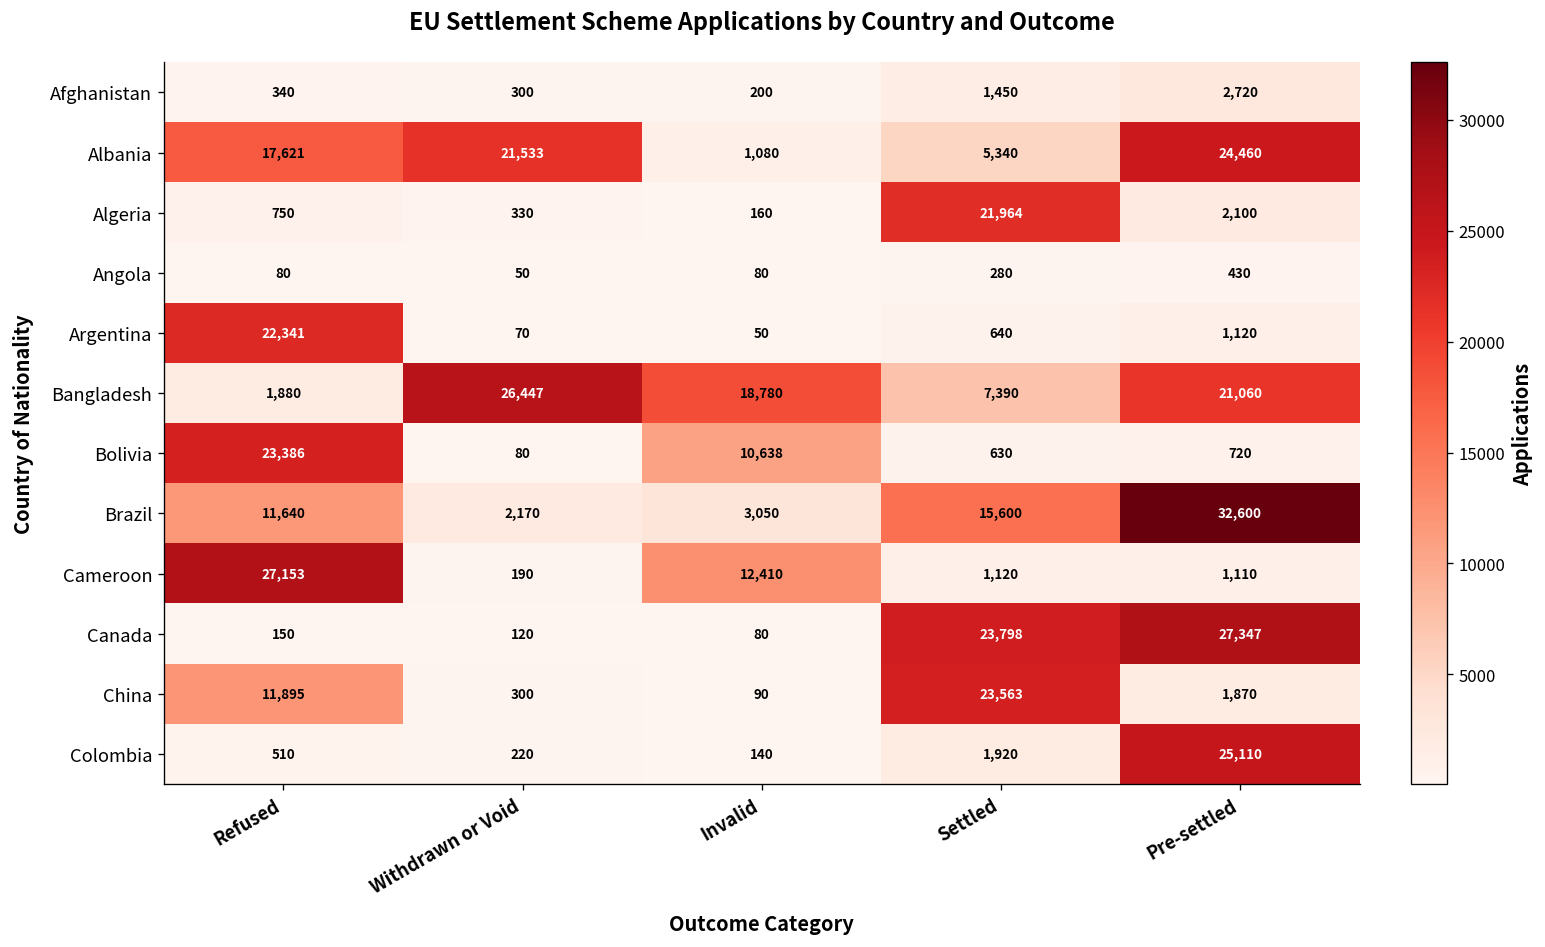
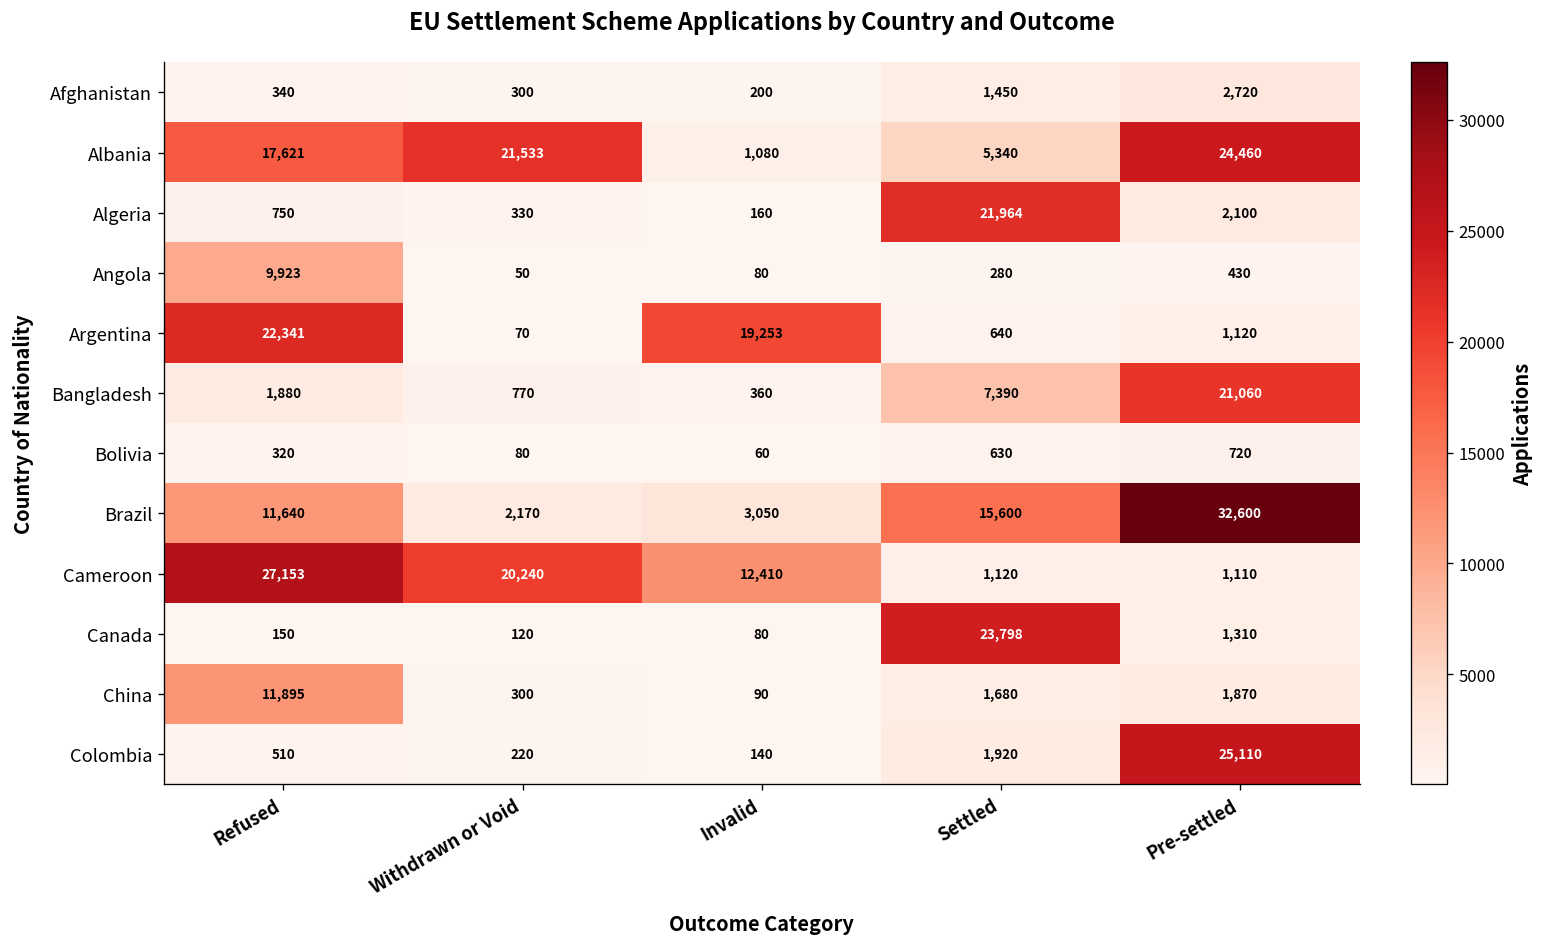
  {
    "Afghanistan": {
      "Refused": "340",
      "Withdrawn or Void": "300",
      "Invalid": "200",
      "Settled": "1,450",
      "Pre-settled": "2,720"
    },
    "Albania": {
      "Refused": "17,621",
      "Withdrawn or Void": "21,533",
      "Invalid": "1,080",
      "Settled": "5,340",
      "Pre-settled": "24,460"
    },
    "Algeria": {
      "Refused": "750",
      "Withdrawn or Void": "330",
      "Invalid": "160",
      "Settled": "21,964",
      "Pre-settled": "2,100"
    },
    "Angola": {
-     "Refused": "80",
+     "Refused": "9,923",
      "Withdrawn or Void": "50",
      "Invalid": "80",
      "Settled": "280",
      "Pre-settled": "430"
    },
    "Argentina": {
      "Refused": "22,341",
      "Withdrawn or Void": "70",
-     "Invalid": "50",
+     "Invalid": "19,253",
      "Settled": "640",
      "Pre-settled": "1,120"
    },
    "Bangladesh": {
      "Refused": "1,880",
-     "Withdrawn or Void": "26,447",
-     "Invalid": "18,780",
+     "Withdrawn or Void": "770",
+     "Invalid": "360",
      "Settled": "7,390",
      "Pre-settled": "21,060"
    },
    "Bolivia": {
-     "Refused": "23,386",
+     "Refused": "320",
      "Withdrawn or Void": "80",
-     "Invalid": "10,638",
+     "Invalid": "60",
      "Settled": "630",
      "Pre-settled": "720"
    },
    "Brazil": {
      "Refused": "11,640",
      "Withdrawn or Void": "2,170",
      "Invalid": "3,050",
      "Settled": "15,600",
      "Pre-settled": "32,600"
    },
    "Cameroon": {
      "Refused": "27,153",
-     "Withdrawn or Void": "190",
+     "Withdrawn or Void": "20,240",
      "Invalid": "12,410",
      "Settled": "1,120",
      "Pre-settled": "1,110"
    },
    "Canada": {
      "Refused": "150",
      "Withdrawn or Void": "120",
      "Invalid": "80",
      "Settled": "23,798",
-     "Pre-settled": "27,347"
+     "Pre-settled": "1,310"
    },
    "China": {
      "Refused": "11,895",
      "Withdrawn or Void": "300",
      "Invalid": "90",
-     "Settled": "23,563",
+     "Settled": "1,680",
      "Pre-settled": "1,870"
    },
    "Colombia": {
      "Refused": "510",
      "Withdrawn or Void": "220",
      "Invalid": "140",
      "Settled": "1,920",
      "Pre-settled": "25,110"
    }
  }
